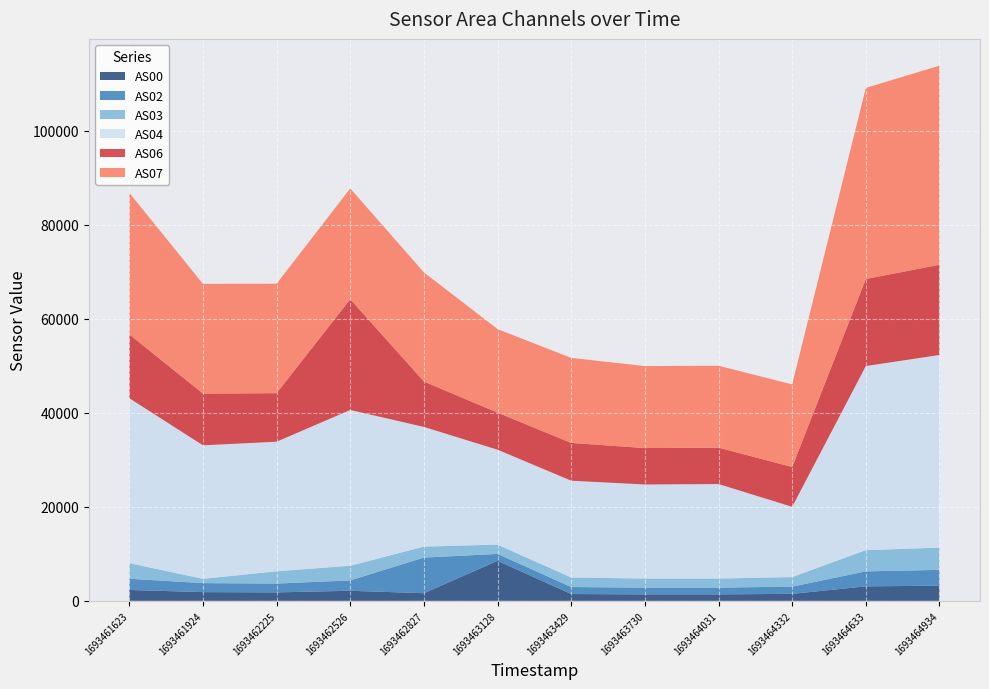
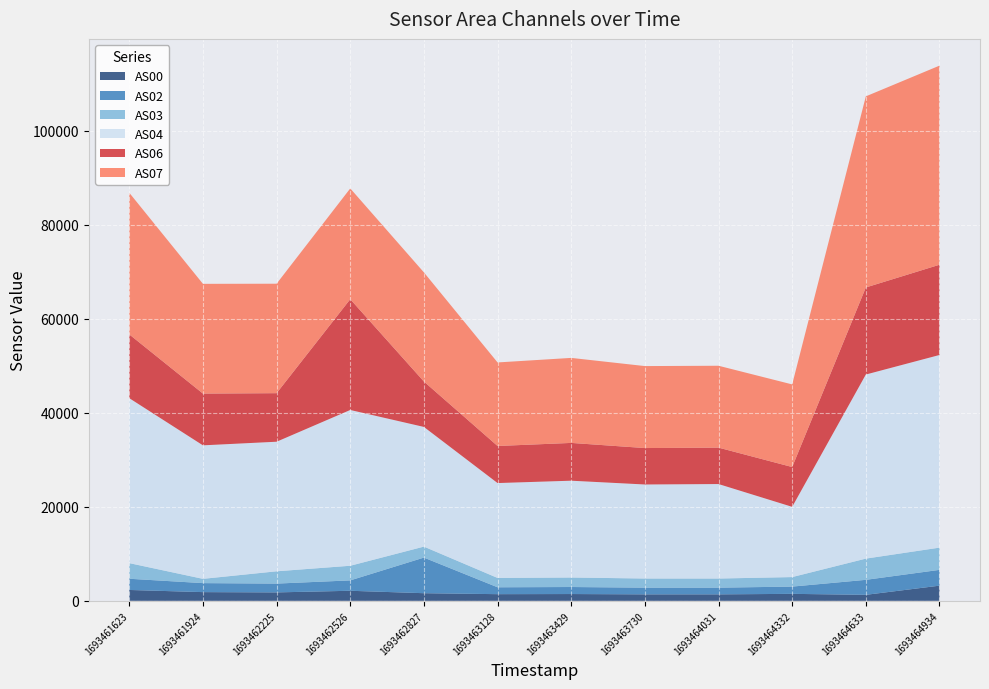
  {
    "AS00": {
      "1693461623": 2000,
      "1693461924": 2000,
      "1693462225": 2000,
      "1693462526": 2000,
      "1693462827": 2000,
-     "1693463128": 9000,
+     "1693463128": 1000,
      "1693463429": 1000,
      "1693463730": 1000,
      "1693464031": 1000,
      "1693464332": 1000,
-     "1693464633": 3000,
+     "1693464633": 1000,
      "1693464934": 3000
    },
    "AS02": {
      "1693461623": 2000,
      "1693461924": 2000,
      "1693462225": 2000,
      "1693462526": 2000,
      "1693462827": 8000,
      "1693463128": 1000,
      "1693463429": 1000,
      "1693463730": 1000,
      "1693464031": 1000,
      "1693464332": 2000,
      "1693464633": 3000,
      "1693464934": 3000
    },
    "AS03": {
      "1693461623": 3000,
      "1693461924": 1000,
      "1693462225": 3000,
      "1693462526": 3000,
      "1693462827": 2000,
      "1693463128": 2000,
      "1693463429": 2000,
      "1693463730": 2000,
      "1693464031": 2000,
      "1693464332": 2000,
      "1693464633": 5000,
      "1693464934": 5000
    },
    "AS04": {
      "1693461623": 35000,
      "1693461924": 28000,
      "1693462225": 28000,
      "1693462526": 33000,
      "1693462827": 25000,
      "1693463128": 20000,
      "1693463429": 21000,
      "1693463730": 20000,
      "1693464031": 20000,
      "1693464332": 15000,
      "1693464633": 39000,
      "1693464934": 41000
    },
    "AS06": {
      "1693461623": 14000,
      "1693461924": 11000,
      "1693462225": 10000,
      "1693462526": 24000,
      "1693462827": 10000,
      "1693463128": 8000,
      "1693463429": 8000,
      "1693463730": 8000,
      "1693464031": 8000,
      "1693464332": 8000,
      "1693464633": 19000,
      "1693464934": 19000
    },
    "AS07": {
      "1693461623": 30000,
      "1693461924": 23000,
      "1693462225": 23000,
      "1693462526": 24000,
      "1693462827": 23000,
      "1693463128": 18000,
      "1693463429": 18000,
      "1693463730": 17000,
      "1693464031": 17000,
      "1693464332": 18000,
      "1693464633": 41000,
      "1693464934": 42000
    }
  }
